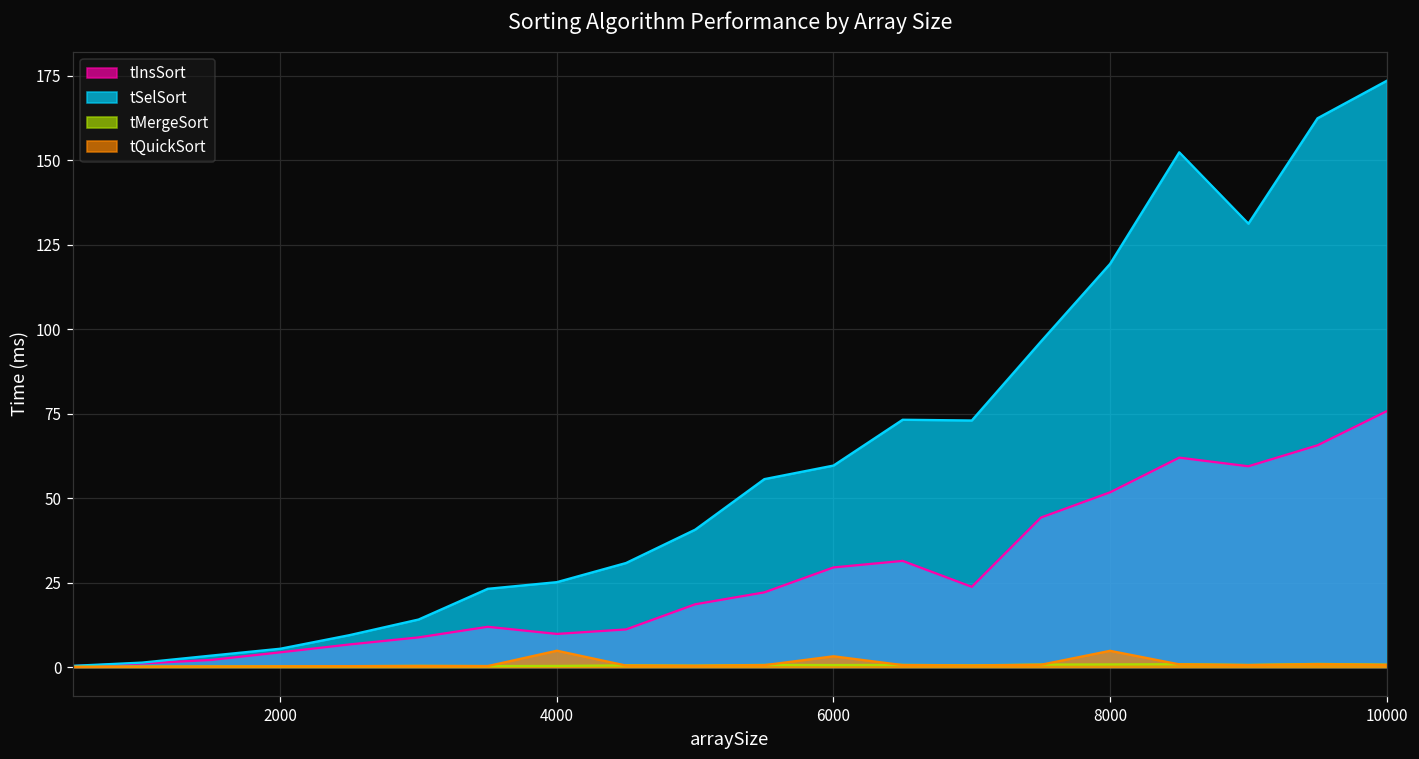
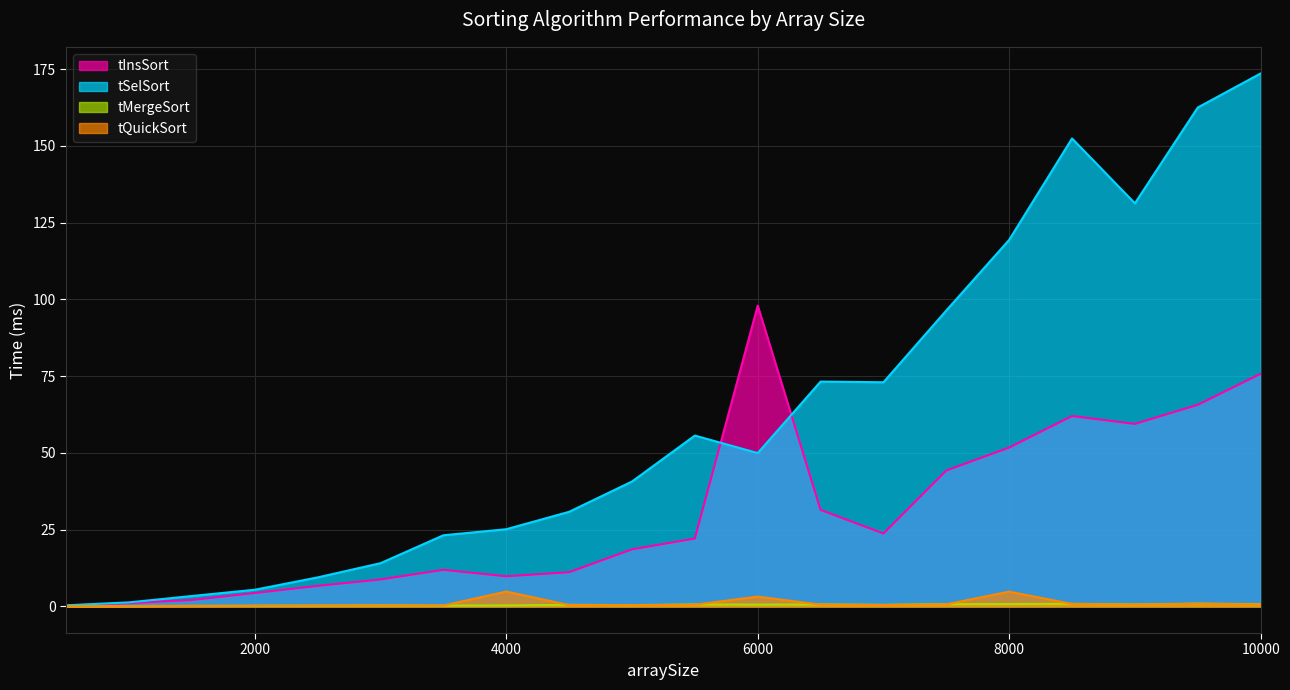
  {
    "tInsSort": {
      "2000": 4,
      "4000": 10,
-     "6000": 29,
+     "6000": 98,
      "8000": 52,
      "10000": 76
    },
    "tSelSort": {
      "2000": 5,
      "4000": 25,
-     "6000": 60,
+     "6000": 50,
      "8000": 119,
      "10000": 174
    },
    "tMergeSort": {
      "4000": 0,
      "6000": 1,
      "8000": 1
    },
    "tQuickSort": {
      "4000": 5,
      "6000": 3,
      "8000": 5
    }
  }
